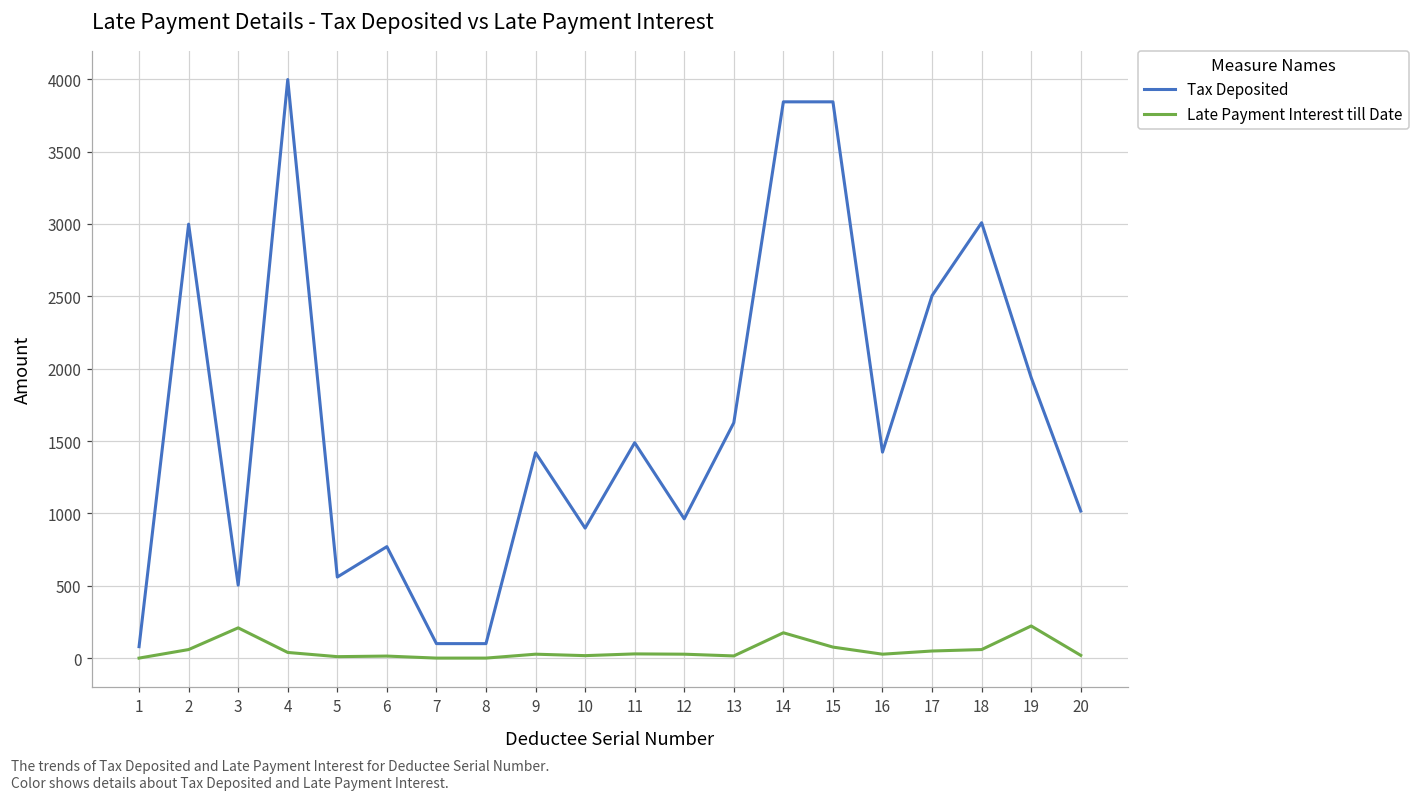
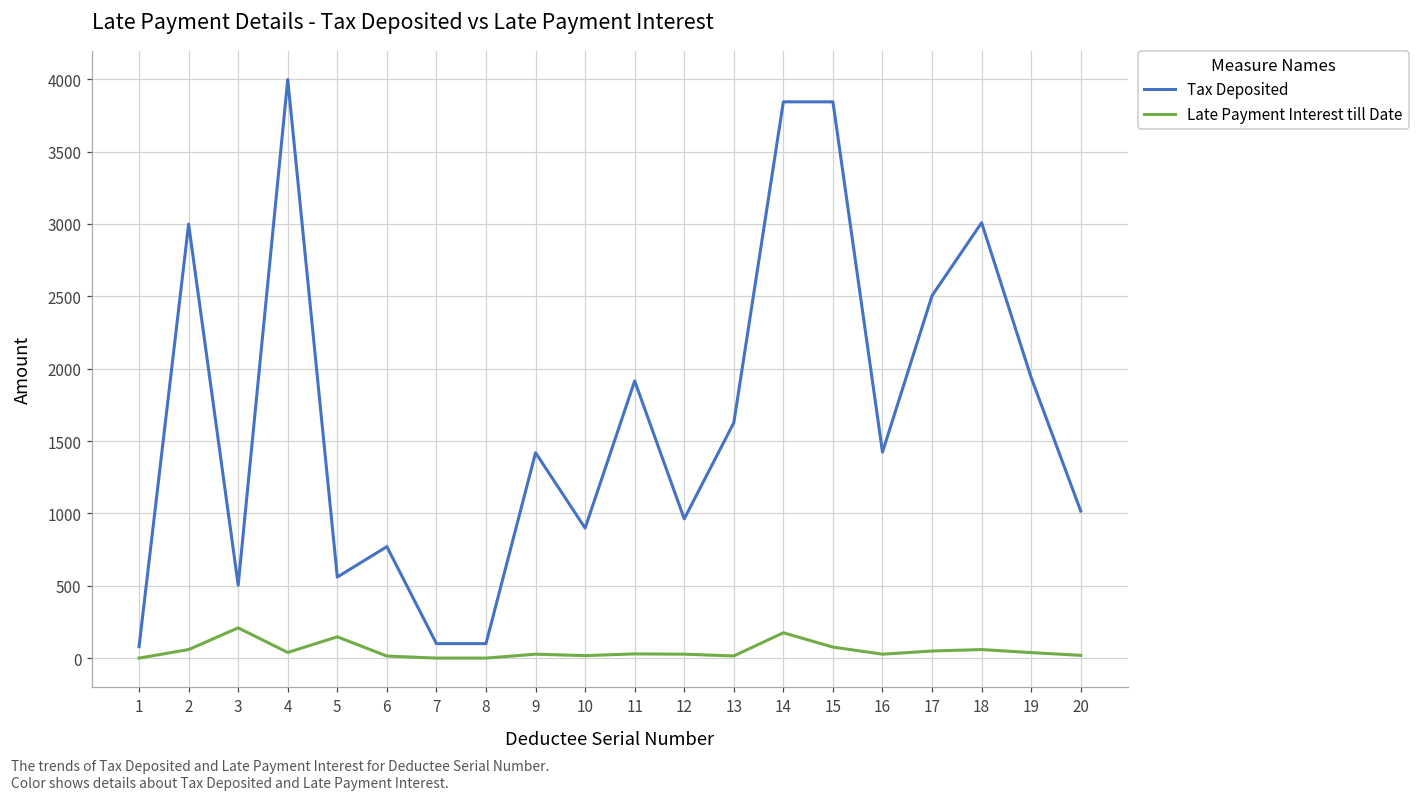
  {
    "Tax Deposited": {
      "1": 80,
      "2": 3000,
      "3": 510,
      "4": 4000,
      "5": 560,
      "6": 770,
      "7": 100,
      "8": 100,
      "9": 1420,
      "10": 900,
-     "11": 1490,
+     "11": 1920,
      "12": 960,
      "13": 1630,
      "14": 3840,
      "15": 3840,
      "16": 1420,
      "17": 2510,
      "18": 3010,
      "19": 1940,
      "20": 1020
    },
    "Late Payment Interest till Date": {
      "1": 0,
      "2": 60,
      "3": 210,
      "4": 40,
-     "5": 10,
+     "5": 150,
      "6": 20,
      "7": 0,
      "8": 0,
      "9": 30,
      "10": 20,
      "11": 30,
      "12": 30,
      "13": 20,
      "14": 180,
      "15": 80,
      "16": 30,
      "17": 50,
      "18": 60,
-     "19": 220,
+     "19": 40,
      "20": 20
    }
  }
